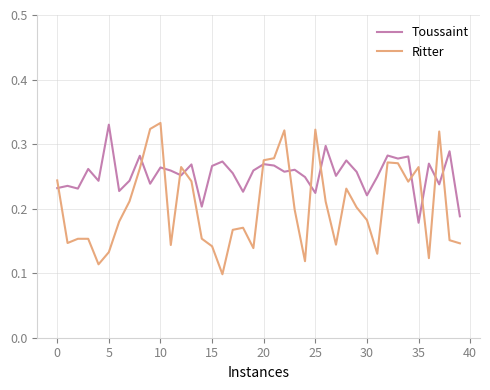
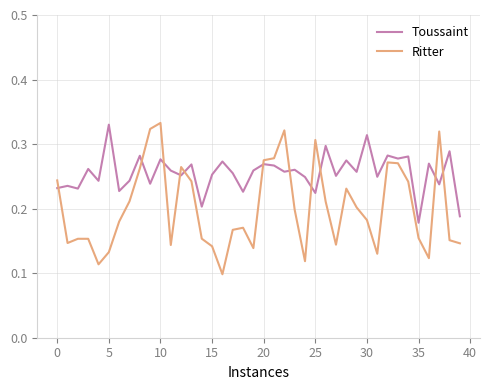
  {
    "Toussaint": {
      "0": 0.23,
      "5": 0.33,
-     "10": 0.26,
-     "15": 0.27,
+     "10": 0.28,
+     "15": 0.25,
      "20": 0.27,
      "25": 0.22,
-     "30": 0.22,
+     "30": 0.31,
      "35": 0.18
    },
    "Ritter": {
      "0": 0.24,
      "5": 0.13,
      "10": 0.33,
      "15": 0.14,
      "20": 0.27,
-     "25": 0.32,
+     "25": 0.31,
      "30": 0.18,
-     "35": 0.26
+     "35": 0.15
    }
  }
